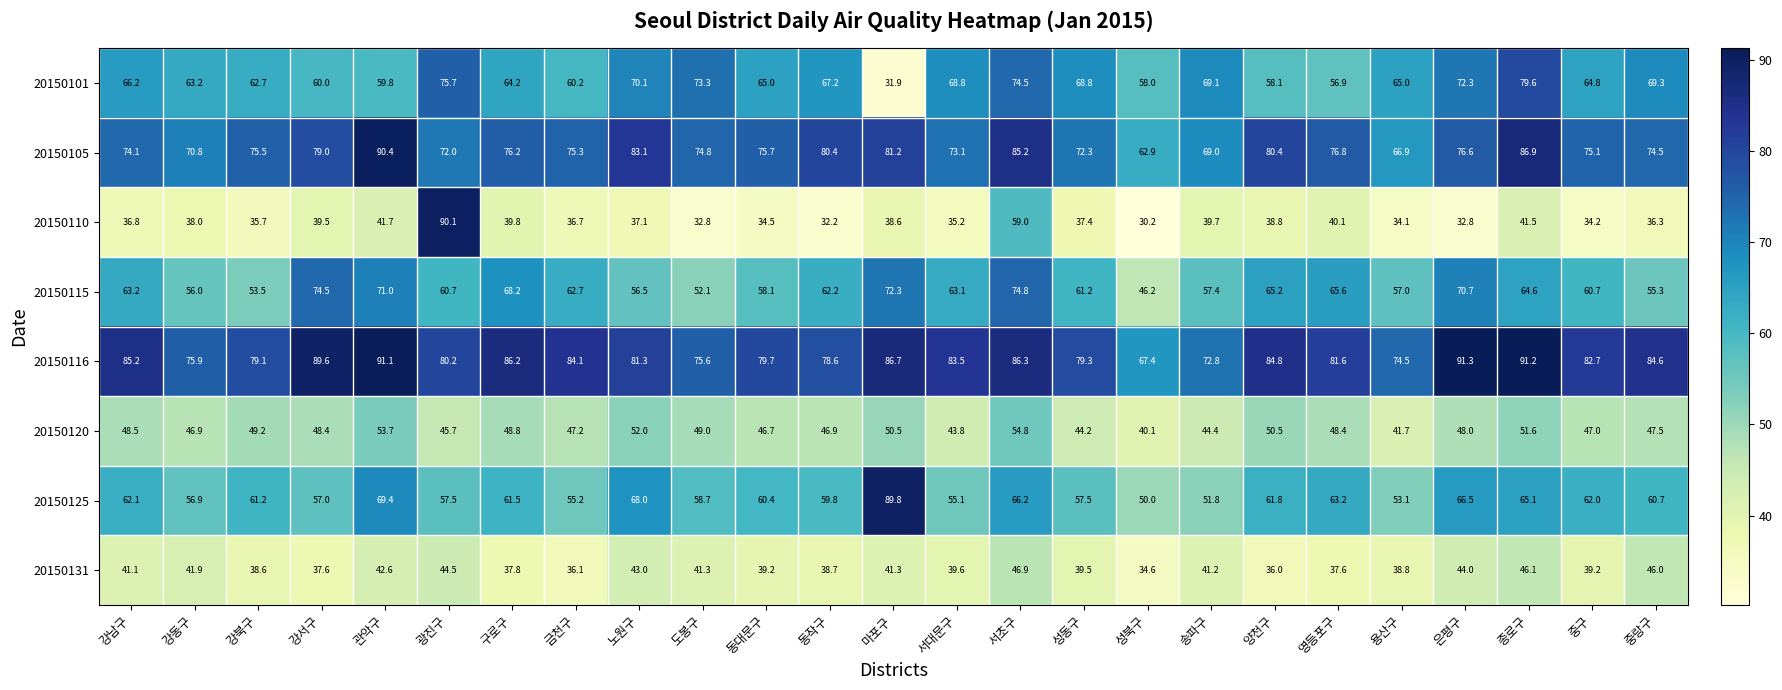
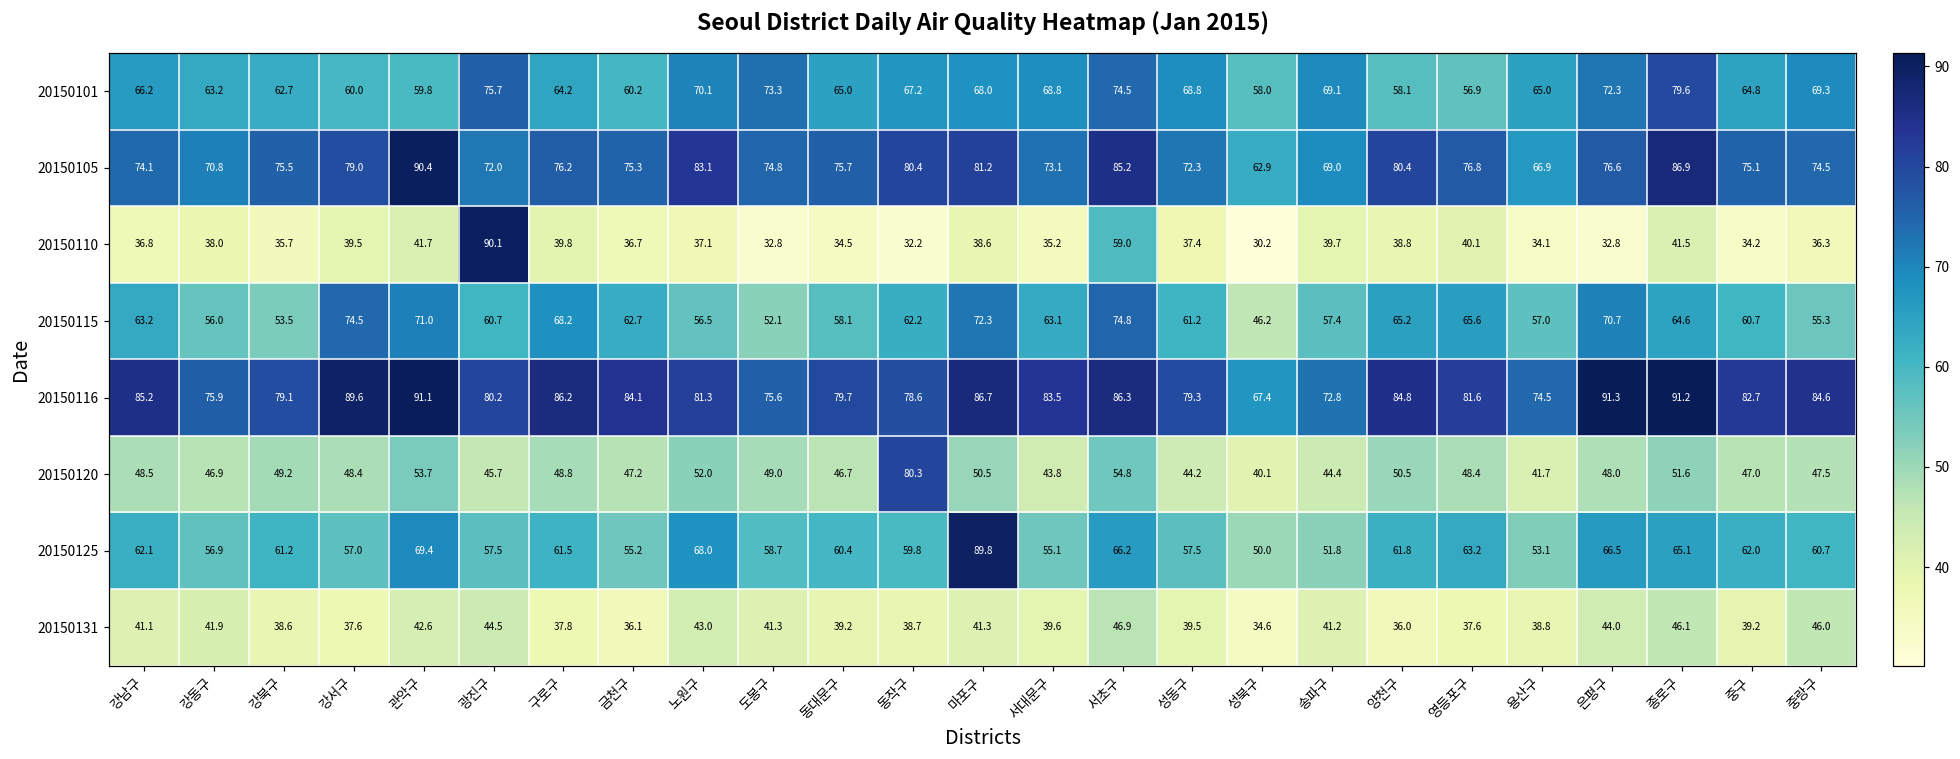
  {
    "20150101": {
      "강남구": 66.2,
      "강동구": 63.2,
      "강북구": 62.7,
      "강서구": 60.0,
      "관악구": 59.8,
      "광진구": 75.7,
      "구로구": 64.2,
      "금천구": 60.2,
      "노원구": 70.1,
      "도봉구": 73.3,
      "동대문구": 65.0,
      "동작구": 67.2,
-     "마포구": 31.9,
+     "마포구": 68.0,
      "서대문구": 68.8,
      "서초구": 74.5,
      "성동구": 68.8,
      "성북구": 58.0,
      "송파구": 69.1,
      "양천구": 58.1,
      "영등포구": 56.9,
      "용산구": 65.0,
      "은평구": 72.3,
      "종로구": 79.6,
      "중구": 64.8,
      "중랑구": 69.3
    },
    "20150105": {
      "강남구": 74.1,
      "강동구": 70.8,
      "강북구": 75.5,
      "강서구": 79.0,
      "관악구": 90.4,
      "광진구": 72.0,
      "구로구": 76.2,
      "금천구": 75.3,
      "노원구": 83.1,
      "도봉구": 74.8,
      "동대문구": 75.7,
      "동작구": 80.4,
      "마포구": 81.2,
      "서대문구": 73.1,
      "서초구": 85.2,
      "성동구": 72.3,
      "성북구": 62.9,
      "송파구": 69.0,
      "양천구": 80.4,
      "영등포구": 76.8,
      "용산구": 66.9,
      "은평구": 76.6,
      "종로구": 86.9,
      "중구": 75.1,
      "중랑구": 74.5
    },
    "20150110": {
      "강남구": 36.8,
      "강동구": 38.0,
      "강북구": 35.7,
      "강서구": 39.5,
      "관악구": 41.7,
      "광진구": 90.1,
      "구로구": 39.8,
      "금천구": 36.7,
      "노원구": 37.1,
      "도봉구": 32.8,
      "동대문구": 34.5,
      "동작구": 32.2,
      "마포구": 38.6,
      "서대문구": 35.2,
      "서초구": 59.0,
      "성동구": 37.4,
      "성북구": 30.2,
      "송파구": 39.7,
      "양천구": 38.8,
      "영등포구": 40.1,
      "용산구": 34.1,
      "은평구": 32.8,
      "종로구": 41.5,
      "중구": 34.2,
      "중랑구": 36.3
    },
    "20150115": {
      "강남구": 63.2,
      "강동구": 56.0,
      "강북구": 53.5,
      "강서구": 74.5,
      "관악구": 71.0,
      "광진구": 60.7,
      "구로구": 68.2,
      "금천구": 62.7,
      "노원구": 56.5,
      "도봉구": 52.1,
      "동대문구": 58.1,
      "동작구": 62.2,
      "마포구": 72.3,
      "서대문구": 63.1,
      "서초구": 74.8,
      "성동구": 61.2,
      "성북구": 46.2,
      "송파구": 57.4,
      "양천구": 65.2,
      "영등포구": 65.6,
      "용산구": 57.0,
      "은평구": 70.7,
      "종로구": 64.6,
      "중구": 60.7,
      "중랑구": 55.3
    },
    "20150116": {
      "강남구": 85.2,
      "강동구": 75.9,
      "강북구": 79.1,
      "강서구": 89.6,
      "관악구": 91.1,
      "광진구": 80.2,
      "구로구": 86.2,
      "금천구": 84.1,
      "노원구": 81.3,
      "도봉구": 75.6,
      "동대문구": 79.7,
      "동작구": 78.6,
      "마포구": 86.7,
      "서대문구": 83.5,
      "서초구": 86.3,
      "성동구": 79.3,
      "성북구": 67.4,
      "송파구": 72.8,
      "양천구": 84.8,
      "영등포구": 81.6,
      "용산구": 74.5,
      "은평구": 91.3,
      "종로구": 91.2,
      "중구": 82.7,
      "중랑구": 84.6
    },
    "20150120": {
      "강남구": 48.5,
      "강동구": 46.9,
      "강북구": 49.2,
      "강서구": 48.4,
      "관악구": 53.7,
      "광진구": 45.7,
      "구로구": 48.8,
      "금천구": 47.2,
      "노원구": 52.0,
      "도봉구": 49.0,
      "동대문구": 46.7,
-     "동작구": 46.9,
+     "동작구": 80.3,
      "마포구": 50.5,
      "서대문구": 43.8,
      "서초구": 54.8,
      "성동구": 44.2,
      "성북구": 40.1,
      "송파구": 44.4,
      "양천구": 50.5,
      "영등포구": 48.4,
      "용산구": 41.7,
      "은평구": 48.0,
      "종로구": 51.6,
      "중구": 47.0,
      "중랑구": 47.5
    },
    "20150125": {
      "강남구": 62.1,
      "강동구": 56.9,
      "강북구": 61.2,
      "강서구": 57.0,
      "관악구": 69.4,
      "광진구": 57.5,
      "구로구": 61.5,
      "금천구": 55.2,
      "노원구": 68.0,
      "도봉구": 58.7,
      "동대문구": 60.4,
      "동작구": 59.8,
      "마포구": 89.8,
      "서대문구": 55.1,
      "서초구": 66.2,
      "성동구": 57.5,
      "성북구": 50.0,
      "송파구": 51.8,
      "양천구": 61.8,
      "영등포구": 63.2,
      "용산구": 53.1,
      "은평구": 66.5,
      "종로구": 65.1,
      "중구": 62.0,
      "중랑구": 60.7
    },
    "20150131": {
      "강남구": 41.1,
      "강동구": 41.9,
      "강북구": 38.6,
      "강서구": 37.6,
      "관악구": 42.6,
      "광진구": 44.5,
      "구로구": 37.8,
      "금천구": 36.1,
      "노원구": 43.0,
      "도봉구": 41.3,
      "동대문구": 39.2,
      "동작구": 38.7,
      "마포구": 41.3,
      "서대문구": 39.6,
      "서초구": 46.9,
      "성동구": 39.5,
      "성북구": 34.6,
      "송파구": 41.2,
      "양천구": 36.0,
      "영등포구": 37.6,
      "용산구": 38.8,
      "은평구": 44.0,
      "종로구": 46.1,
      "중구": 39.2,
      "중랑구": 46.0
    }
  }
